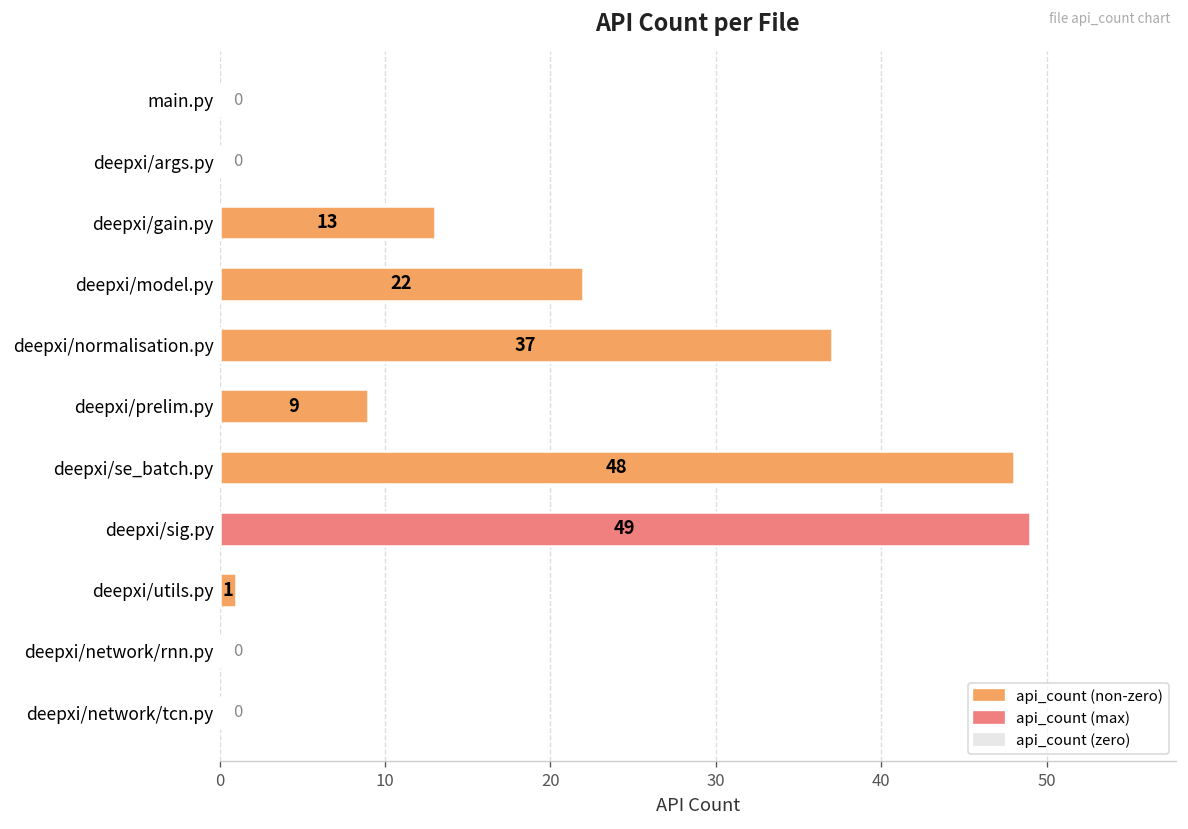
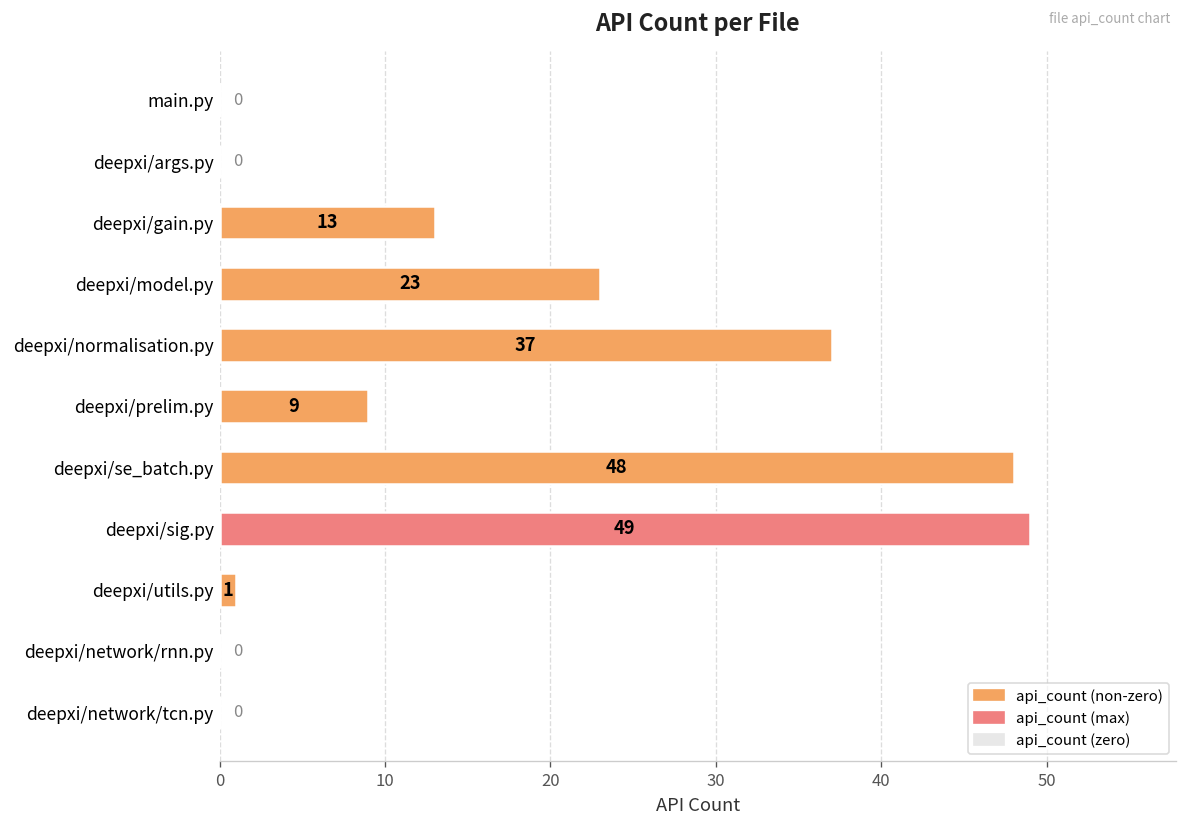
  {
    "main.py": 0,
    "deepxi/args.py": 0,
    "deepxi/gain.py": 13,
-   "deepxi/model.py": 22,
+   "deepxi/model.py": 23,
    "deepxi/normalisation.py": 37,
    "deepxi/prelim.py": 9,
    "deepxi/se_batch.py": 48,
    "deepxi/sig.py": 49,
    "deepxi/utils.py": 1,
    "deepxi/network/rnn.py": 0,
    "deepxi/network/tcn.py": 0
  }
